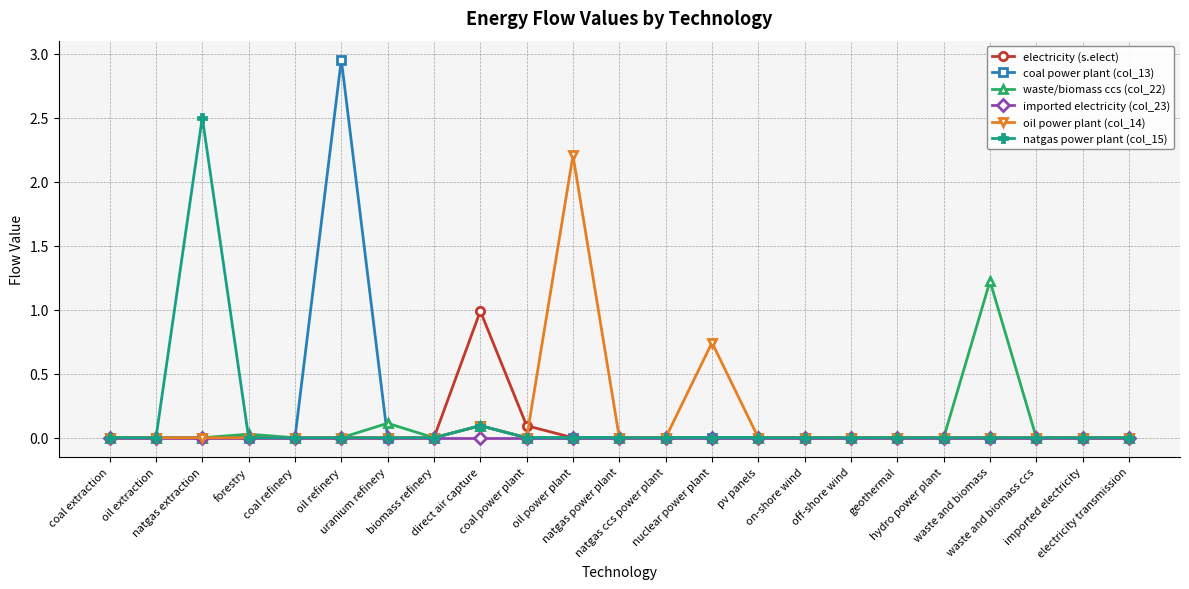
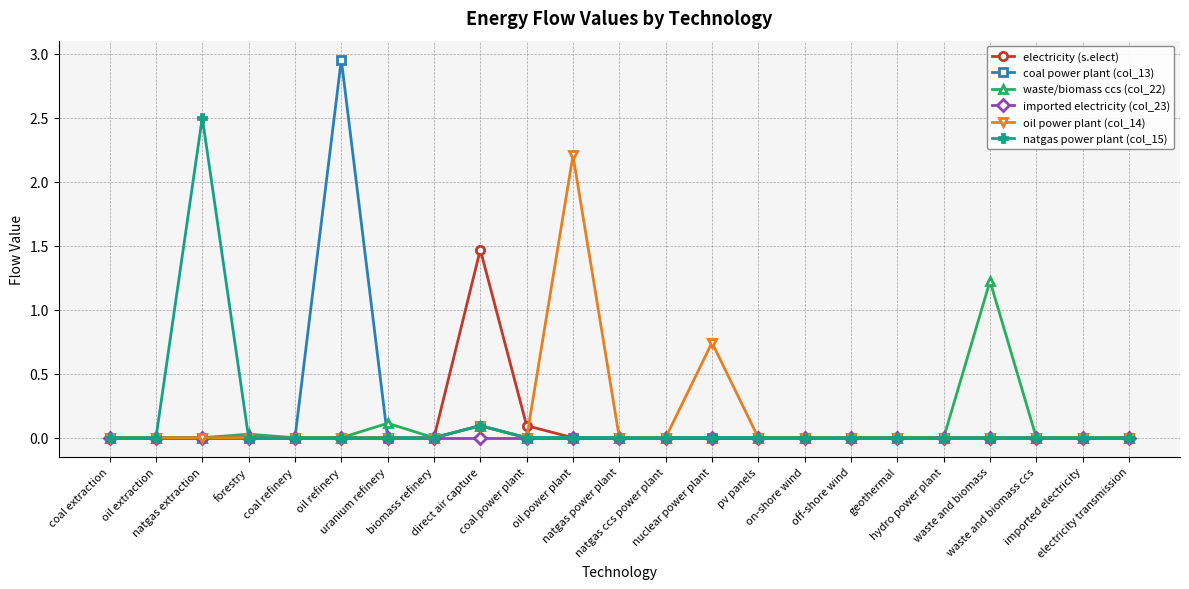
  {
    "electricity (s.elect)": {
-     "direct air capture": 0.99,
+     "direct air capture": 1.47,
      "coal power plant": 0.09
    },
    "coal power plant (col_13)": {
      "oil refinery": 2.96
    },
    "imported electricity (col_23)": {
      "direct air capture": 0.00
    },
    "oil power plant (col_14)": {
      "oil power plant": 2.21,
      "nuclear power plant": 0.74
    }
  }
